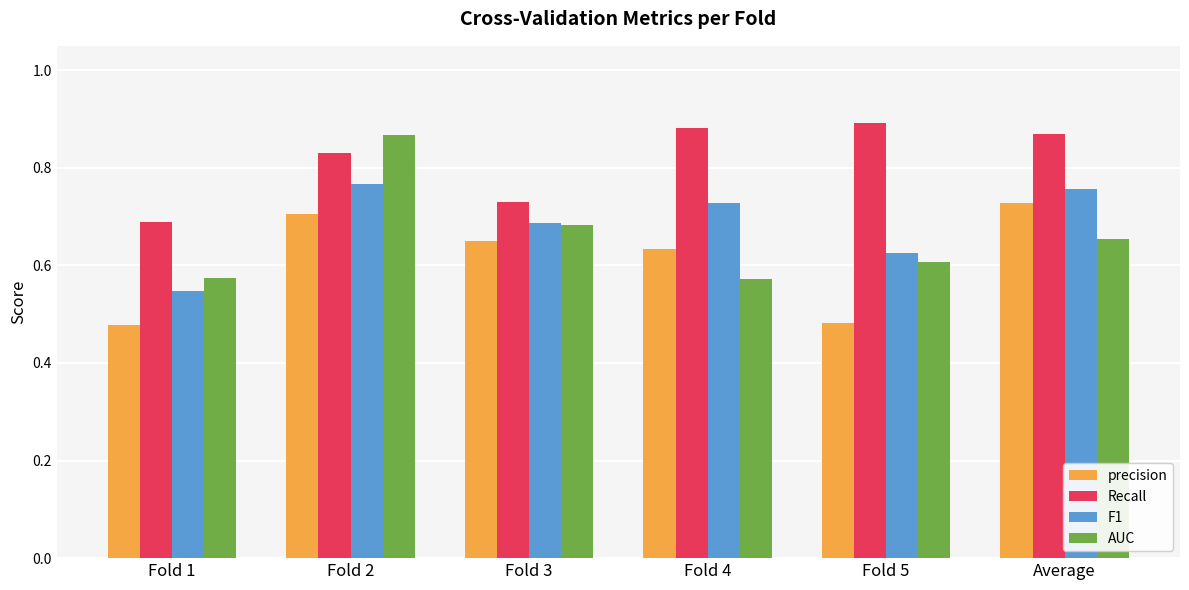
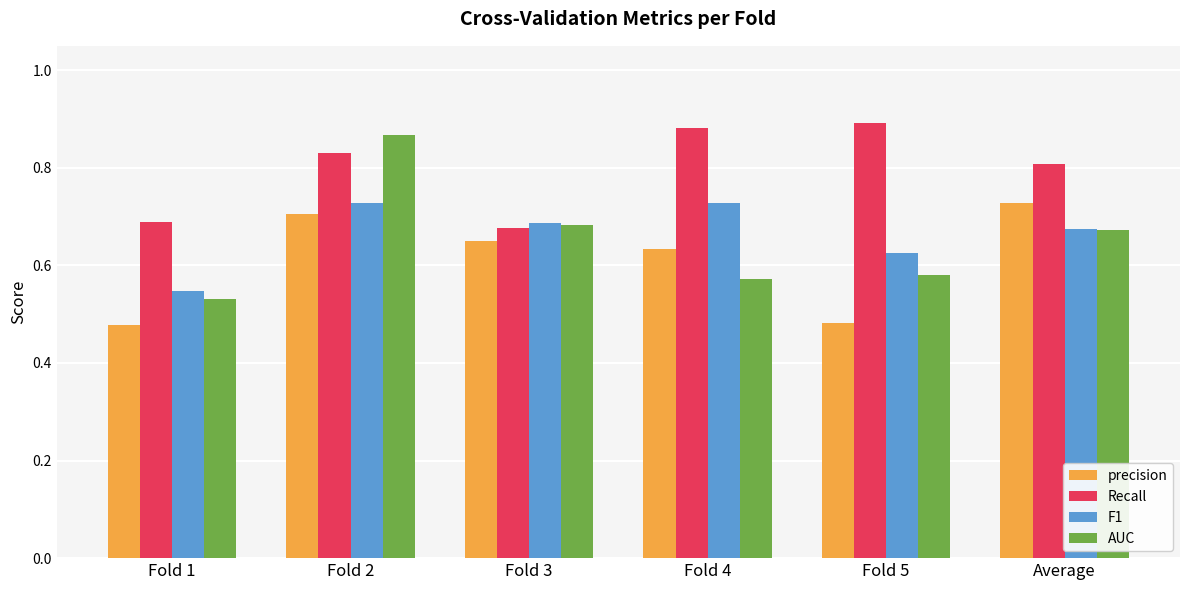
  {
    "precision": {
      "Fold 1": 0.48,
      "Fold 2": 0.71,
      "Fold 3": 0.65,
      "Fold 4": 0.63,
      "Fold 5": 0.48,
      "Average": 0.73
    },
    "Recall": {
      "Fold 1": 0.69,
      "Fold 2": 0.83,
-     "Fold 3": 0.73,
+     "Fold 3": 0.68,
      "Fold 4": 0.88,
      "Fold 5": 0.89,
-     "Average": 0.87
+     "Average": 0.81
    },
    "F1": {
      "Fold 1": 0.55,
-     "Fold 2": 0.77,
+     "Fold 2": 0.73,
      "Fold 3": 0.69,
      "Fold 4": 0.73,
      "Fold 5": 0.63,
-     "Average": 0.76
+     "Average": 0.67
    },
    "AUC": {
-     "Fold 1": 0.57,
+     "Fold 1": 0.53,
      "Fold 2": 0.87,
      "Fold 3": 0.68,
      "Fold 4": 0.57,
-     "Fold 5": 0.61,
-     "Average": 0.65
+     "Fold 5": 0.58,
+     "Average": 0.67
    }
  }
